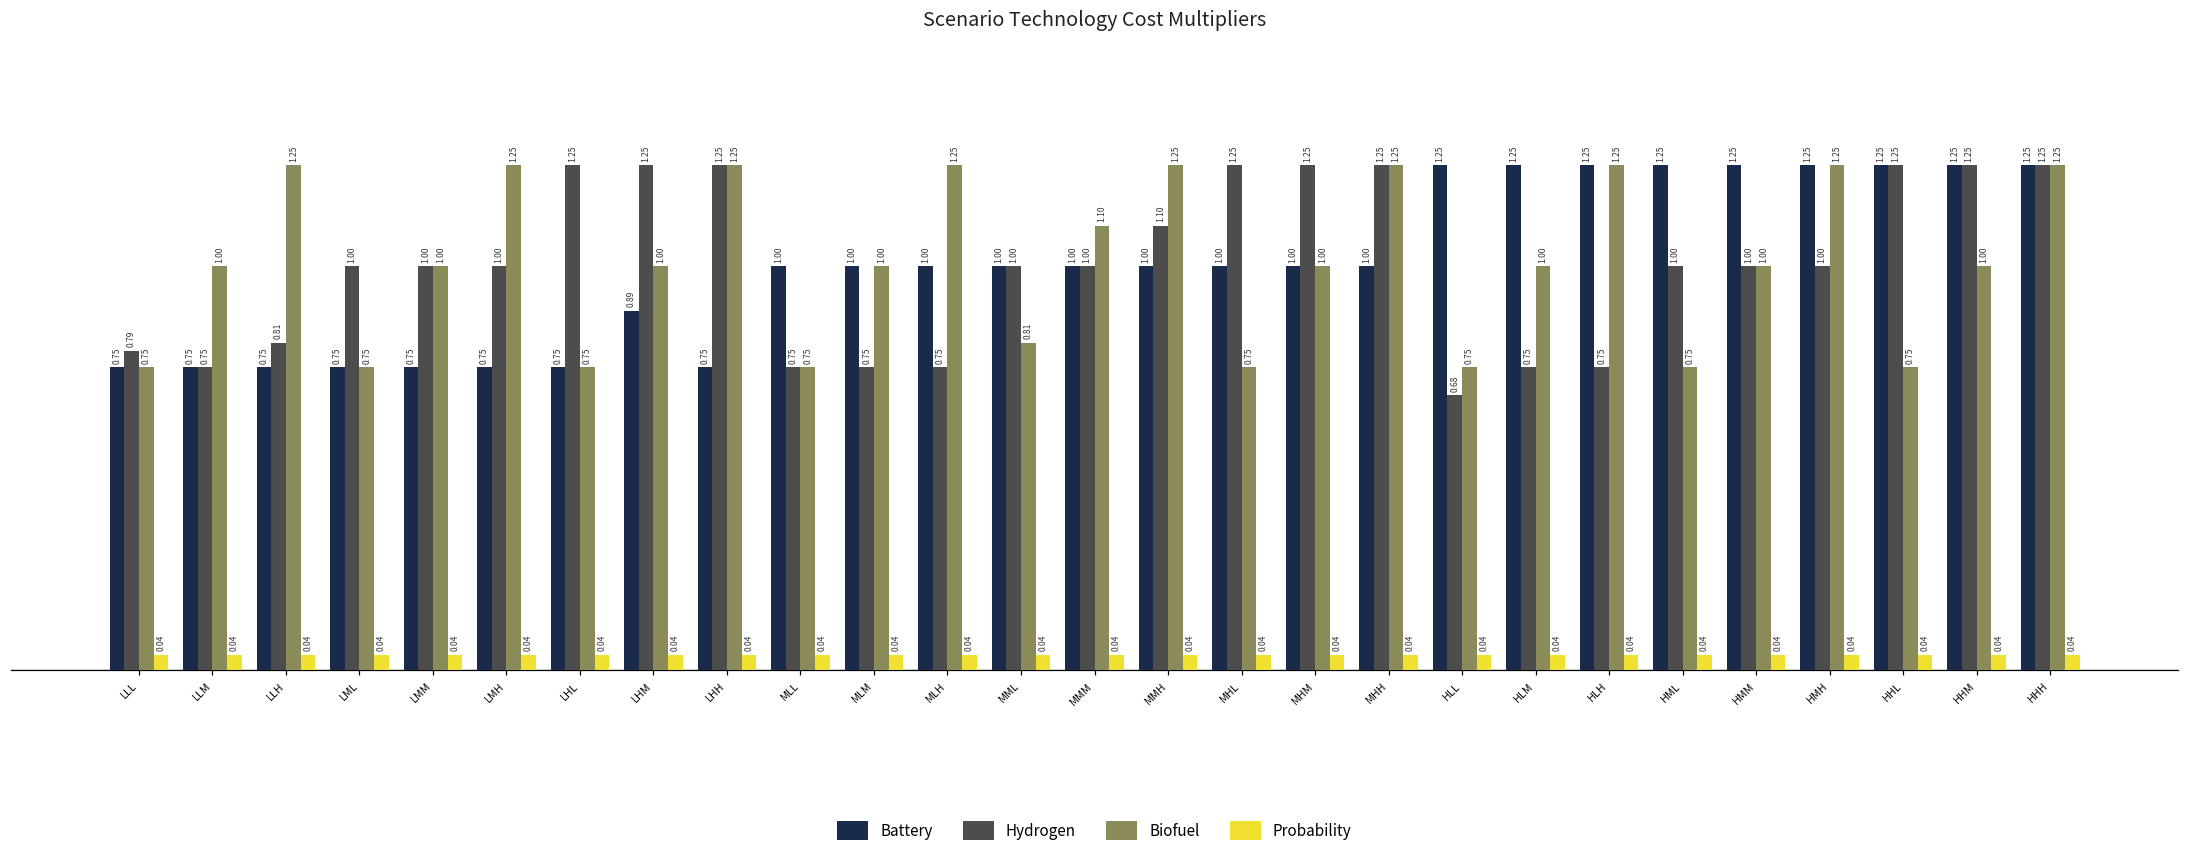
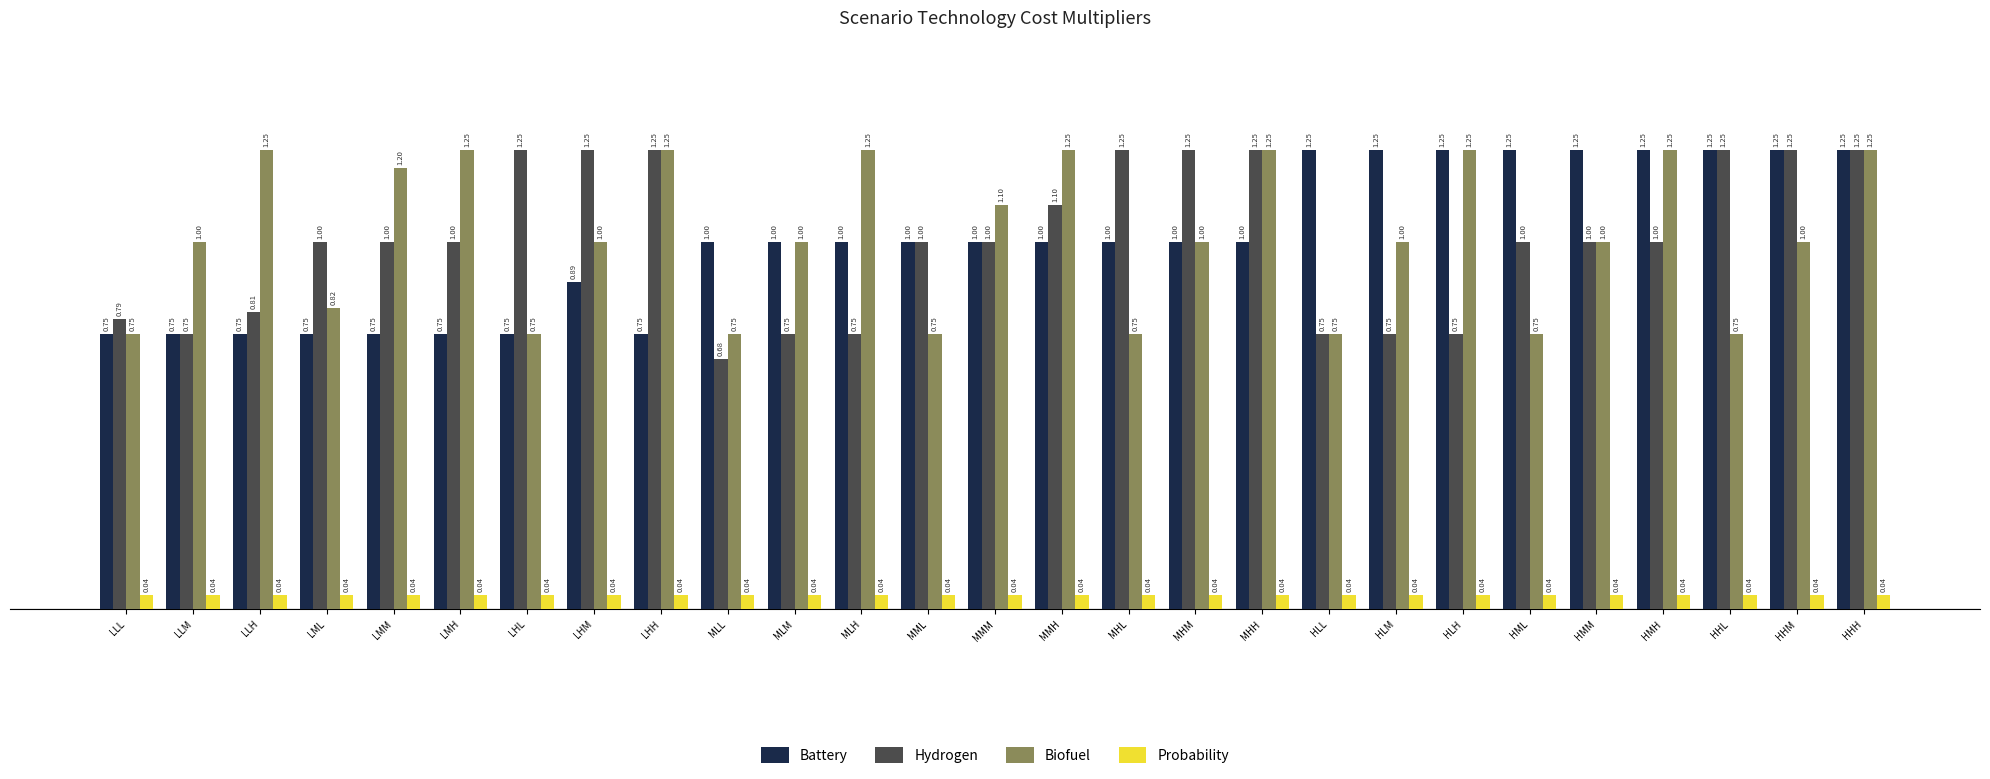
  {
    "Battery": {
      "LLL": 0.75,
      "LLM": 0.75,
      "LLH": 0.75,
      "LML": 0.75,
      "LMM": 0.75,
      "LMH": 0.75,
      "LHL": 0.75,
      "LHM": 0.89,
      "LHH": 0.75,
      "MLL": 1.00,
      "MLM": 1.00,
      "MLH": 1.00,
      "MML": 1.00,
      "MMM": 1.00,
      "MMH": 1.00,
      "MHL": 1.00,
      "MHM": 1.00,
      "MHH": 1.00,
      "HLL": 1.25,
      "HLM": 1.25,
      "HLH": 1.25,
      "HML": 1.25,
      "HMM": 1.25,
      "HMH": 1.25,
      "HHL": 1.25,
      "HHM": 1.25,
      "HHH": 1.25
    },
    "Hydrogen": {
      "LLL": 0.79,
      "LLM": 0.75,
      "LLH": 0.81,
      "LML": 1.00,
      "LMM": 1.00,
      "LMH": 1.00,
      "LHL": 1.25,
      "LHM": 1.25,
      "LHH": 1.25,
-     "MLL": 0.75,
+     "MLL": 0.68,
      "MLM": 0.75,
      "MLH": 0.75,
      "MML": 1.00,
      "MMM": 1.00,
      "MMH": 1.10,
      "MHL": 1.25,
      "MHM": 1.25,
      "MHH": 1.25,
-     "HLL": 0.68,
+     "HLL": 0.75,
      "HLM": 0.75,
      "HLH": 0.75,
      "HML": 1.00,
      "HMM": 1.00,
      "HMH": 1.00,
      "HHL": 1.25,
      "HHM": 1.25,
      "HHH": 1.25
    },
    "Biofuel": {
      "LLL": 0.75,
      "LLM": 1.00,
      "LLH": 1.25,
-     "LML": 0.75,
-     "LMM": 1.00,
+     "LML": 0.82,
+     "LMM": 1.20,
      "LMH": 1.25,
      "LHL": 0.75,
      "LHM": 1.00,
      "LHH": 1.25,
      "MLL": 0.75,
      "MLM": 1.00,
      "MLH": 1.25,
-     "MML": 0.81,
+     "MML": 0.75,
      "MMM": 1.10,
      "MMH": 1.25,
      "MHL": 0.75,
      "MHM": 1.00,
      "MHH": 1.25,
      "HLL": 0.75,
      "HLM": 1.00,
      "HLH": 1.25,
      "HML": 0.75,
      "HMM": 1.00,
      "HMH": 1.25,
      "HHL": 0.75,
      "HHM": 1.00,
      "HHH": 1.25
    },
    "Probability": {
      "LLL": 0.04,
      "LLM": 0.04,
      "LLH": 0.04,
      "LML": 0.04,
      "LMM": 0.04,
      "LMH": 0.04,
      "LHL": 0.04,
      "LHM": 0.04,
      "LHH": 0.04,
      "MLL": 0.04,
      "MLM": 0.04,
      "MLH": 0.04,
      "MML": 0.04,
      "MMM": 0.04,
      "MMH": 0.04,
      "MHL": 0.04,
      "MHM": 0.04,
      "MHH": 0.04,
      "HLL": 0.04,
      "HLM": 0.04,
      "HLH": 0.04,
      "HML": 0.04,
      "HMM": 0.04,
      "HMH": 0.04,
      "HHL": 0.04,
      "HHM": 0.04,
      "HHH": 0.04
    }
  }
